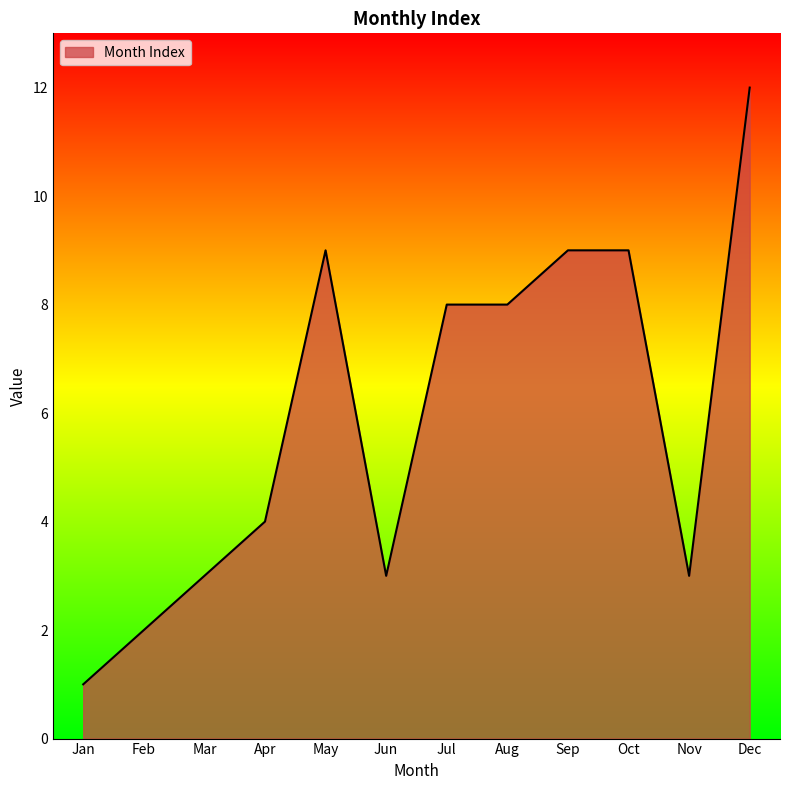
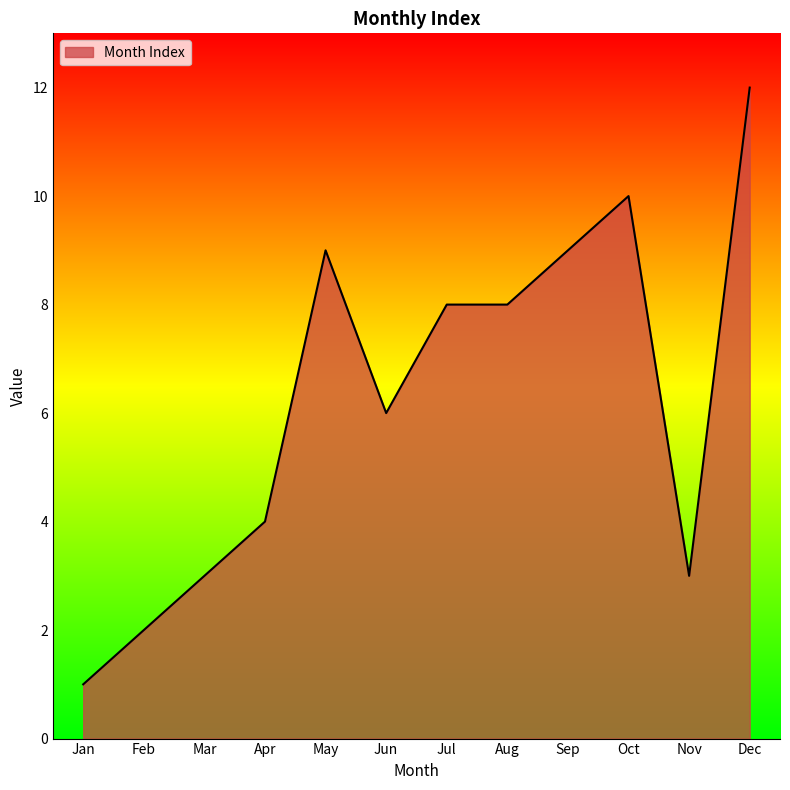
  {
    "Jan": 1,
    "Feb": 2,
    "Mar": 3,
    "Apr": 4,
    "May": 9,
-   "Jun": 3,
+   "Jun": 6,
    "Jul": 8,
    "Aug": 8,
    "Sep": 9,
-   "Oct": 9,
+   "Oct": 10,
    "Nov": 3,
    "Dec": 12
  }
